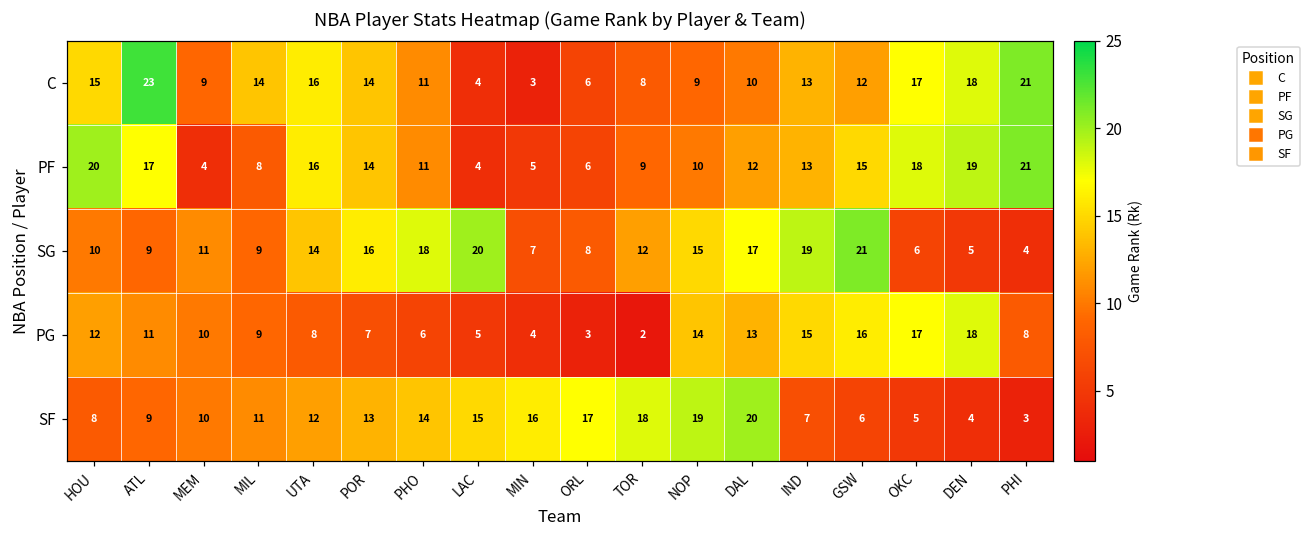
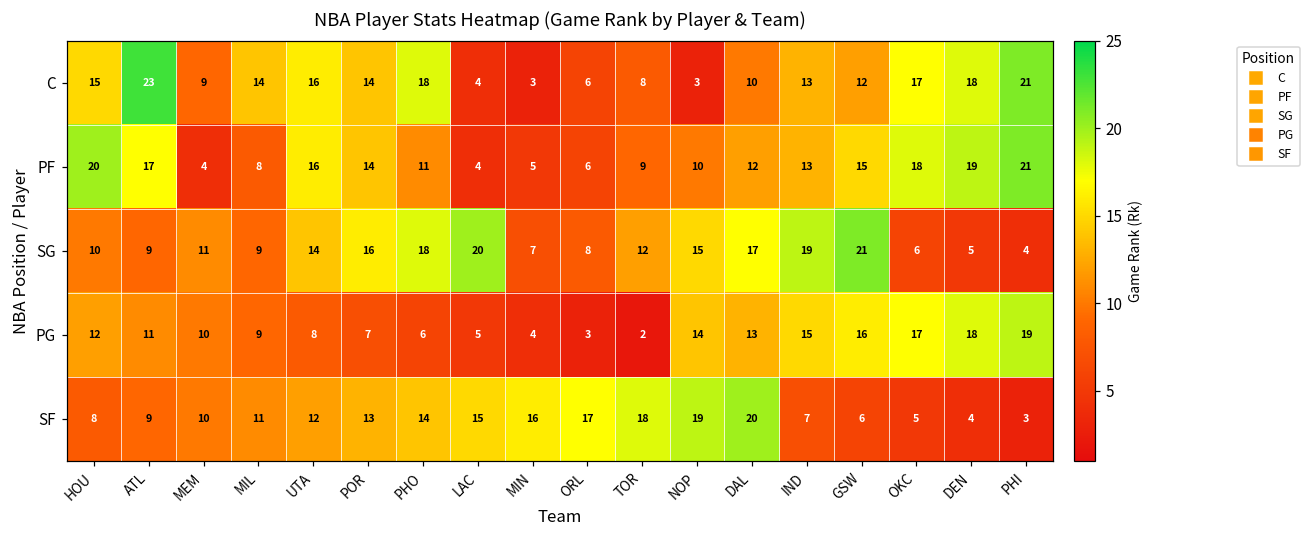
  {
    "C": {
      "HOU": 15,
      "ATL": 23,
      "MEM": 9,
      "MIL": 14,
      "UTA": 16,
      "POR": 14,
-     "PHO": 11,
+     "PHO": 18,
      "LAC": 4,
      "MIN": 3,
      "ORL": 6,
      "TOR": 8,
-     "NOP": 9,
+     "NOP": 3,
      "DAL": 10,
      "IND": 13,
      "GSW": 12,
      "OKC": 17,
      "DEN": 18,
      "PHI": 21
    },
    "PF": {
      "HOU": 20,
      "ATL": 17,
      "MEM": 4,
      "MIL": 8,
      "UTA": 16,
      "POR": 14,
      "PHO": 11,
      "LAC": 4,
      "MIN": 5,
      "ORL": 6,
      "TOR": 9,
      "NOP": 10,
      "DAL": 12,
      "IND": 13,
      "GSW": 15,
      "OKC": 18,
      "DEN": 19,
      "PHI": 21
    },
    "SG": {
      "HOU": 10,
      "ATL": 9,
      "MEM": 11,
      "MIL": 9,
      "UTA": 14,
      "POR": 16,
      "PHO": 18,
      "LAC": 20,
      "MIN": 7,
      "ORL": 8,
      "TOR": 12,
      "NOP": 15,
      "DAL": 17,
      "IND": 19,
      "GSW": 21,
      "OKC": 6,
      "DEN": 5,
      "PHI": 4
    },
    "PG": {
      "HOU": 12,
      "ATL": 11,
      "MEM": 10,
      "MIL": 9,
      "UTA": 8,
      "POR": 7,
      "PHO": 6,
      "LAC": 5,
      "MIN": 4,
      "ORL": 3,
      "TOR": 2,
      "NOP": 14,
      "DAL": 13,
      "IND": 15,
      "GSW": 16,
      "OKC": 17,
      "DEN": 18,
-     "PHI": 8
+     "PHI": 19
    },
    "SF": {
      "HOU": 8,
      "ATL": 9,
      "MEM": 10,
      "MIL": 11,
      "UTA": 12,
      "POR": 13,
      "PHO": 14,
      "LAC": 15,
      "MIN": 16,
      "ORL": 17,
      "TOR": 18,
      "NOP": 19,
      "DAL": 20,
      "IND": 7,
      "GSW": 6,
      "OKC": 5,
      "DEN": 4,
      "PHI": 3
    }
  }
